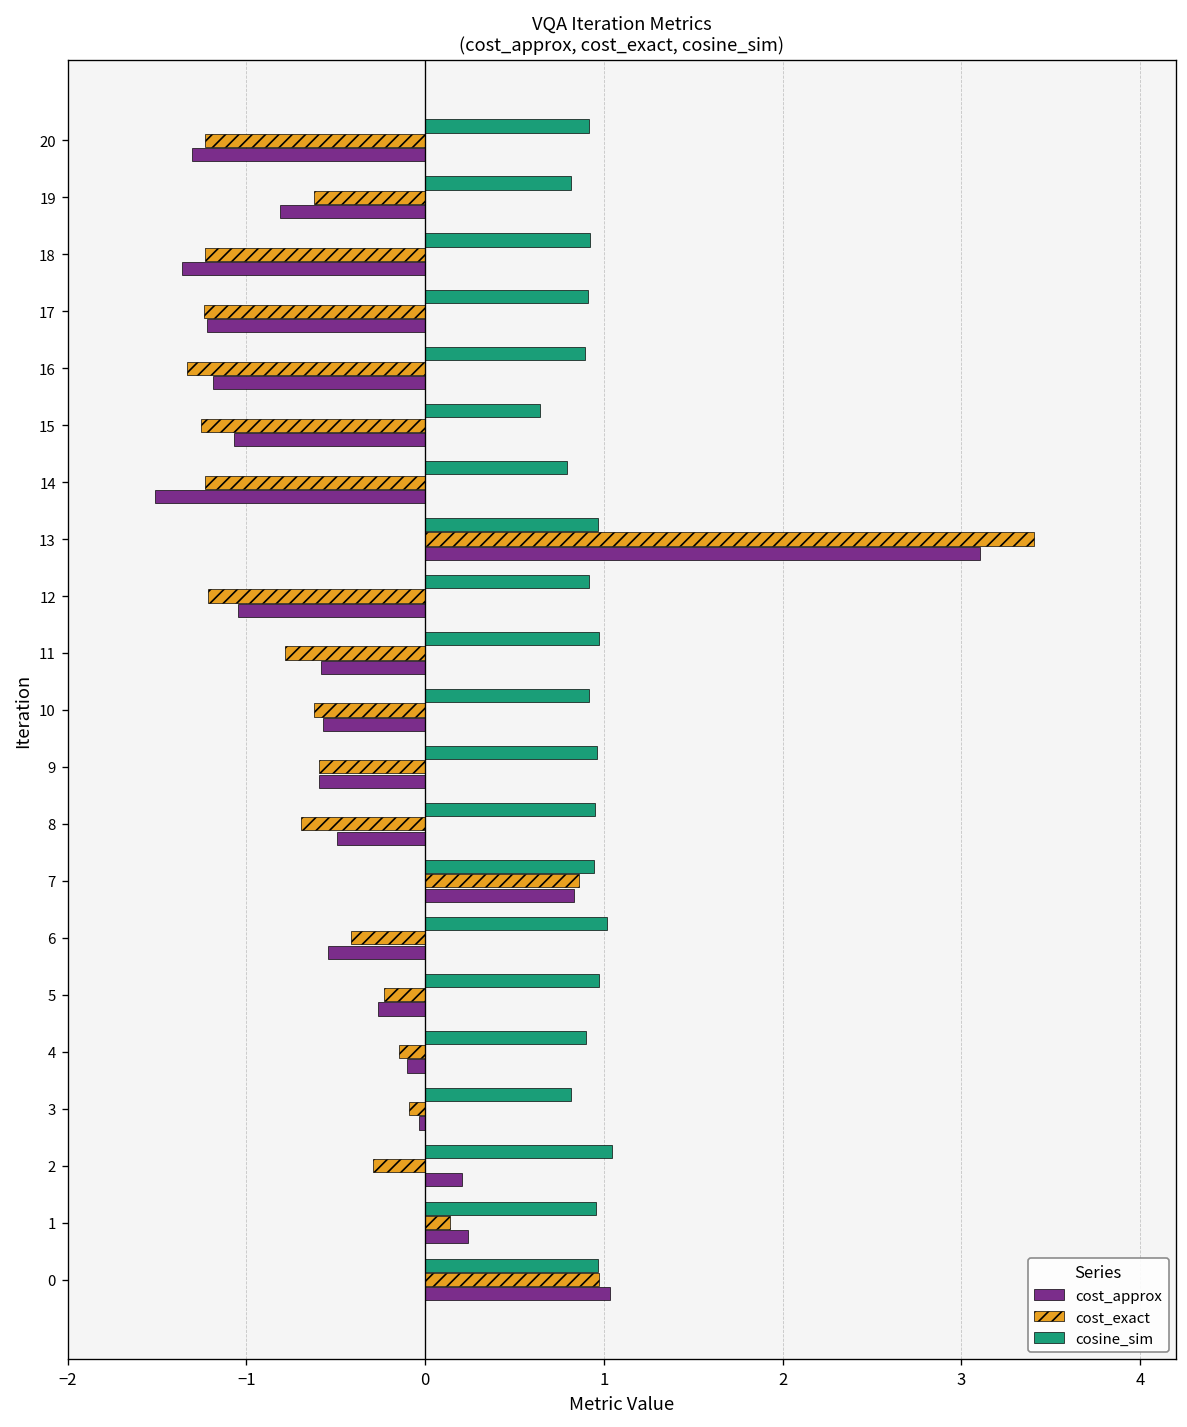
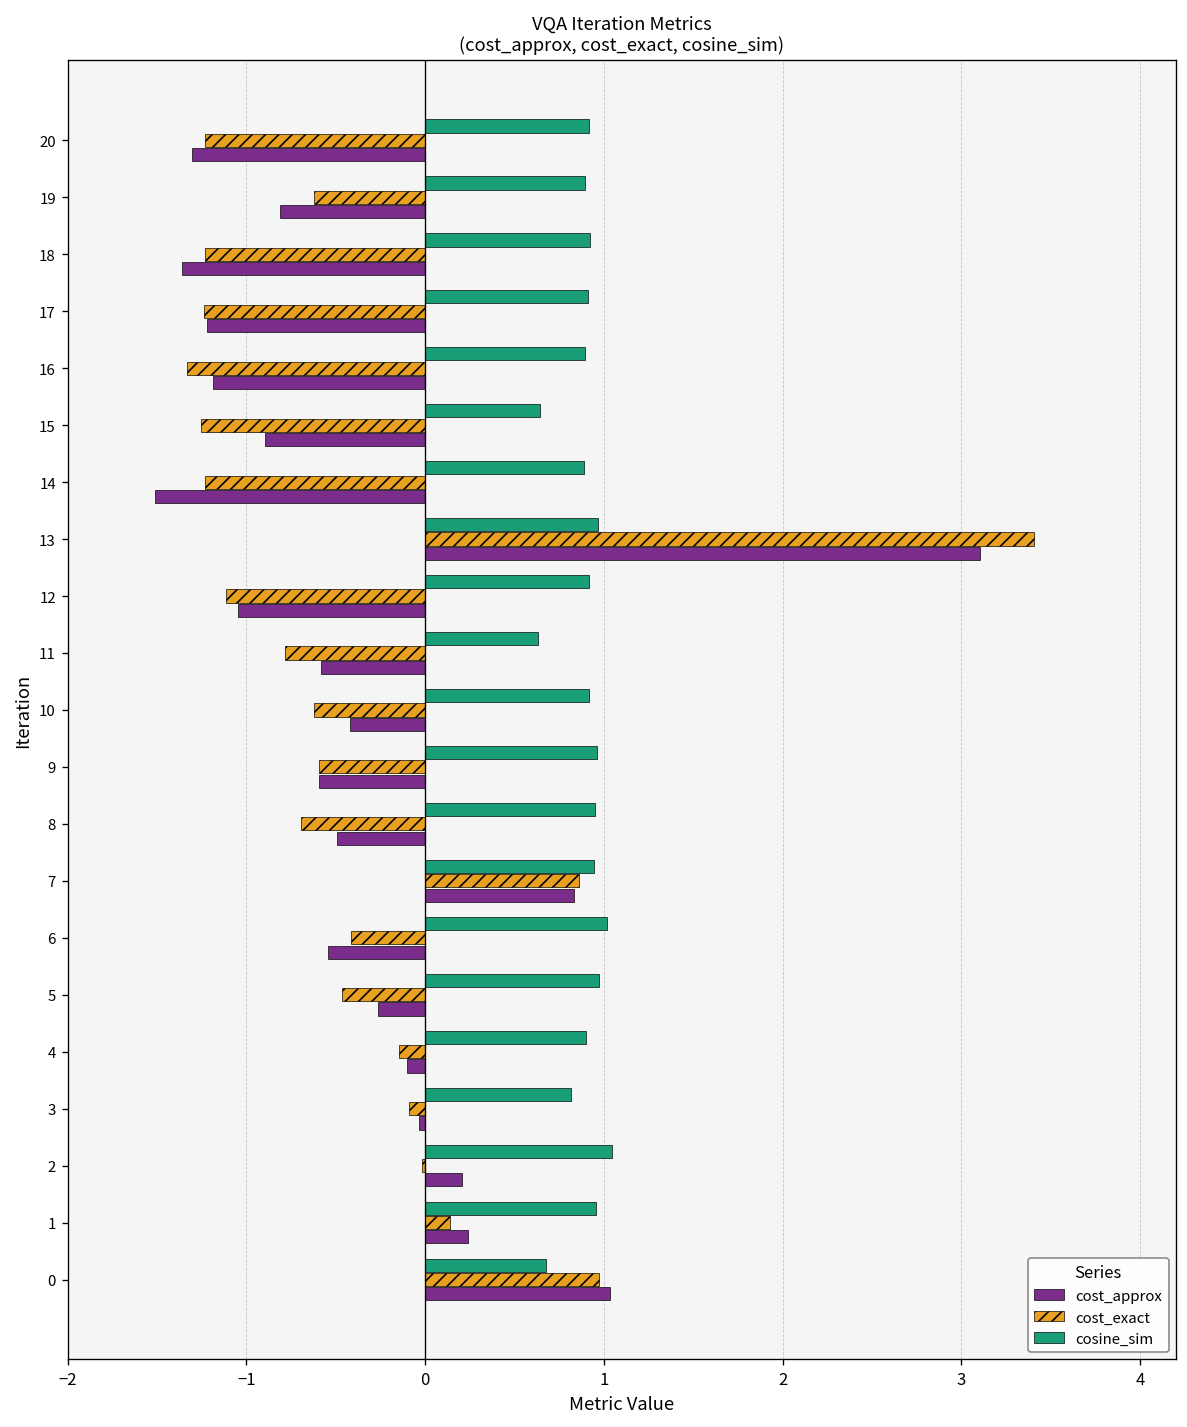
  {
    "cost_approx": {
      "20": -1.30,
      "19": -0.81,
      "18": -1.36,
      "17": -1.22,
      "16": -1.19,
-     "15": -1.07,
+     "15": -0.90,
      "14": -1.51,
      "13": 3.10,
      "12": -1.05,
      "11": -0.58,
-     "10": -0.57,
+     "10": -0.42,
      "9": -0.59,
      "8": -0.49,
      "7": 0.83,
      "6": -0.55,
      "5": -0.26,
      "4": -0.10,
      "3": -0.04,
      "2": 0.21,
      "1": 0.24,
      "0": 1.03
    },
    "cost_exact": {
      "20": -1.23,
      "19": -0.62,
      "18": -1.23,
      "17": -1.24,
      "16": -1.33,
      "15": -1.25,
      "14": -1.23,
      "13": 3.40,
-     "12": -1.21,
+     "12": -1.11,
      "11": -0.79,
      "10": -0.62,
      "9": -0.59,
      "8": -0.70,
      "7": 0.86,
      "6": -0.41,
-     "5": -0.23,
+     "5": -0.47,
      "4": -0.15,
      "3": -0.09,
-     "2": -0.29,
+     "2": -0.02,
      "1": 0.14,
      "0": 0.97
    },
    "cosine_sim": {
      "20": 0.91,
-     "19": 0.82,
+     "19": 0.89,
      "18": 0.92,
      "17": 0.91,
      "16": 0.89,
      "15": 0.64,
-     "14": 0.79,
+     "14": 0.89,
      "13": 0.97,
      "12": 0.92,
-     "11": 0.97,
+     "11": 0.63,
      "10": 0.92,
      "9": 0.96,
      "8": 0.95,
      "7": 0.95,
      "6": 1.02,
      "5": 0.97,
      "4": 0.90,
      "3": 0.81,
      "2": 1.05,
      "1": 0.95,
-     "0": 0.97
+     "0": 0.68
    }
  }
